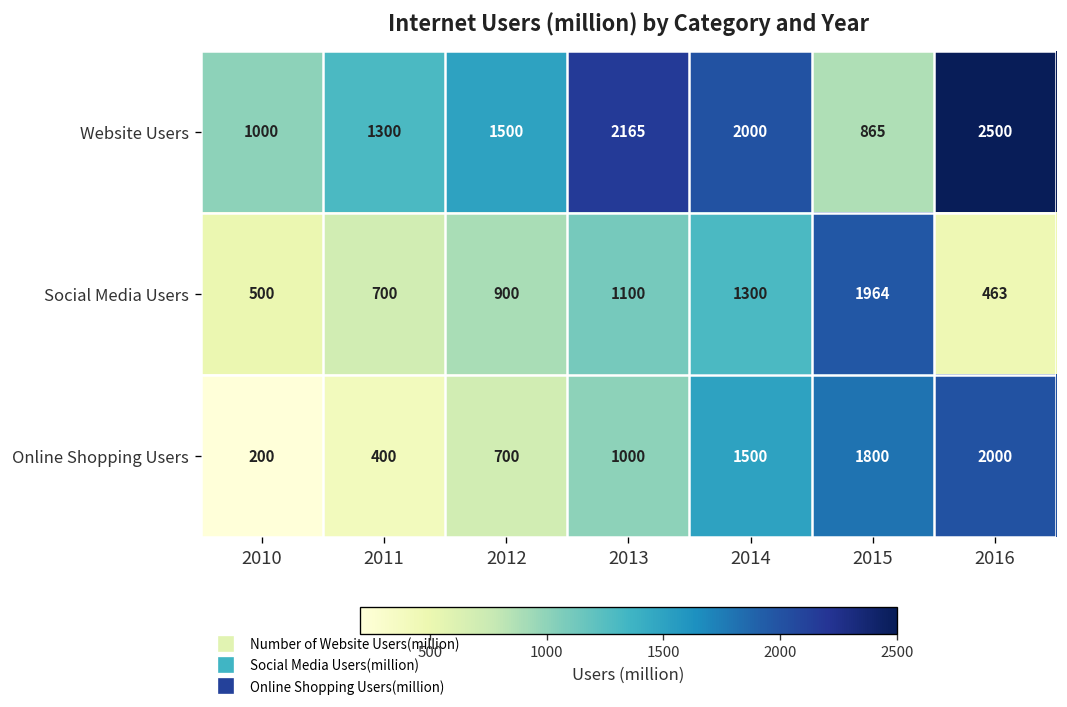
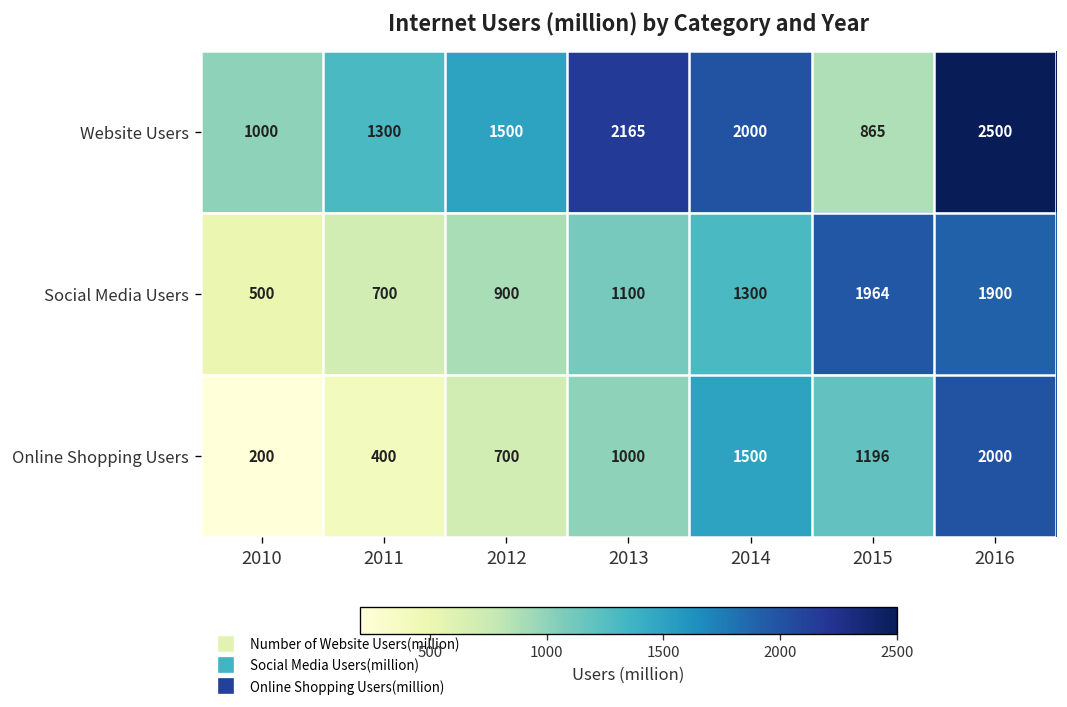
  {
    "Website Users": {
      "2010": 1000,
      "2011": 1300,
      "2012": 1500,
      "2013": 2165,
      "2014": 2000,
      "2015": 865,
      "2016": 2500
    },
    "Social Media Users": {
      "2010": 500,
      "2011": 700,
      "2012": 900,
      "2013": 1100,
      "2014": 1300,
      "2015": 1964,
-     "2016": 463
+     "2016": 1900
    },
    "Online Shopping Users": {
      "2010": 200,
      "2011": 400,
      "2012": 700,
      "2013": 1000,
      "2014": 1500,
-     "2015": 1800,
+     "2015": 1196,
      "2016": 2000
    }
  }
